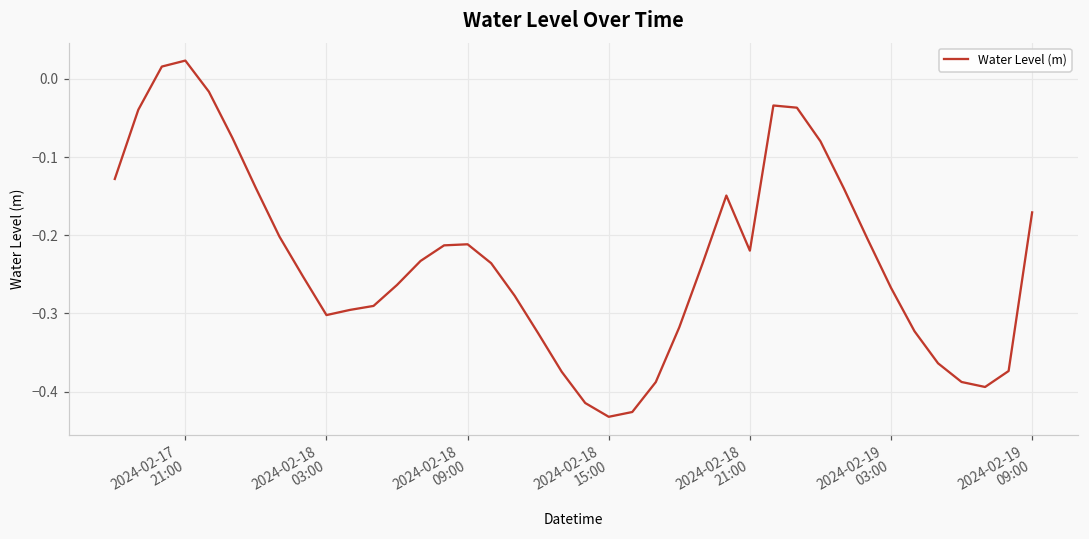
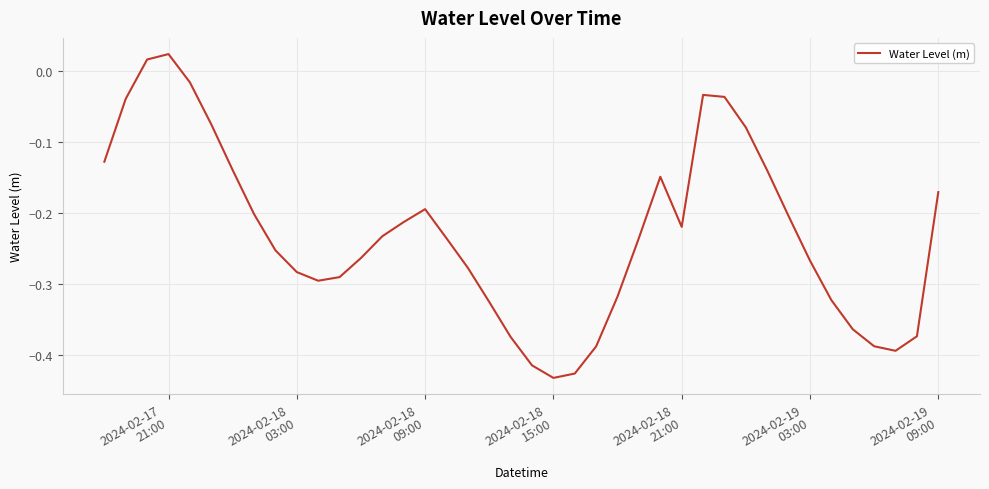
  {
    "2024-02-17 21:00": 0.02,
-   "2024-02-18 03:00": -0.30,
-   "2024-02-18 09:00": -0.21,
+   "2024-02-18 03:00": -0.28,
+   "2024-02-18 09:00": -0.19,
    "2024-02-18 15:00": -0.43,
    "2024-02-18 21:00": -0.22,
    "2024-02-19 03:00": -0.27,
    "2024-02-19 09:00": -0.17
  }
